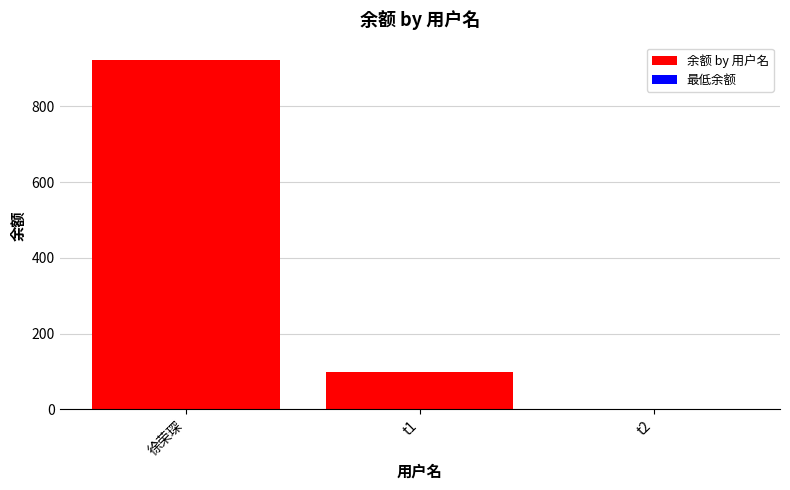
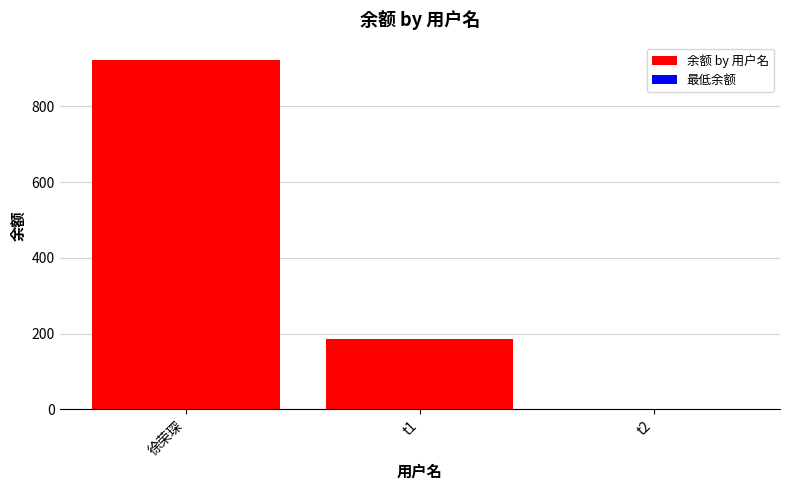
  {
    "余额 by 用户名": {
      "徐荣琛": 920,
-     "t1": 100
+     "t1": 190
    },
    "最低余额": {
      "t2": 0
    }
  }
